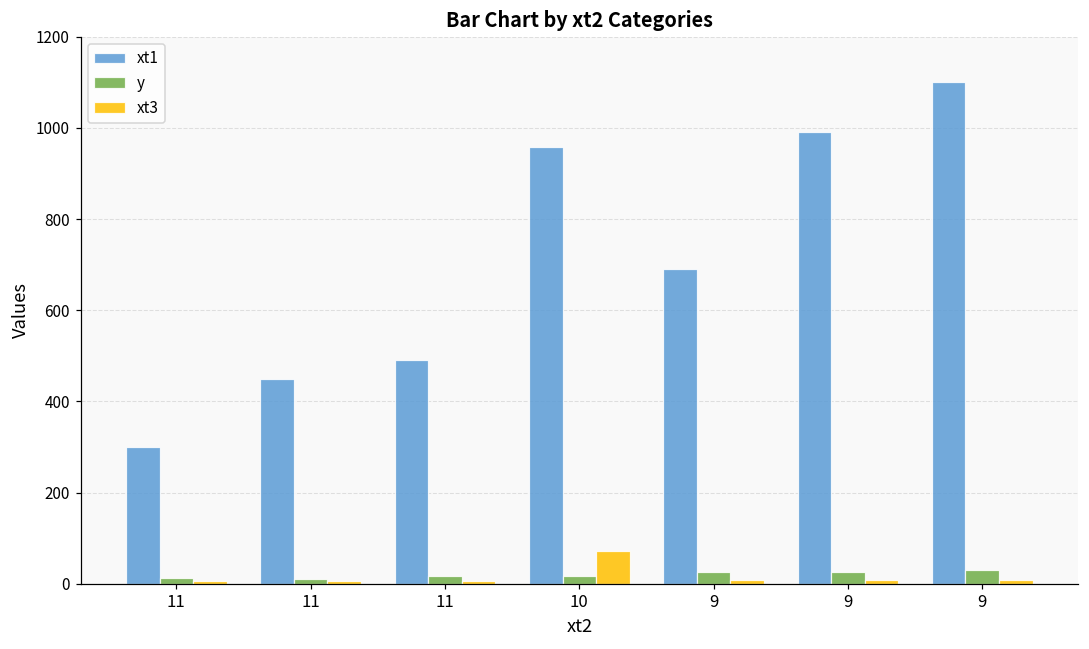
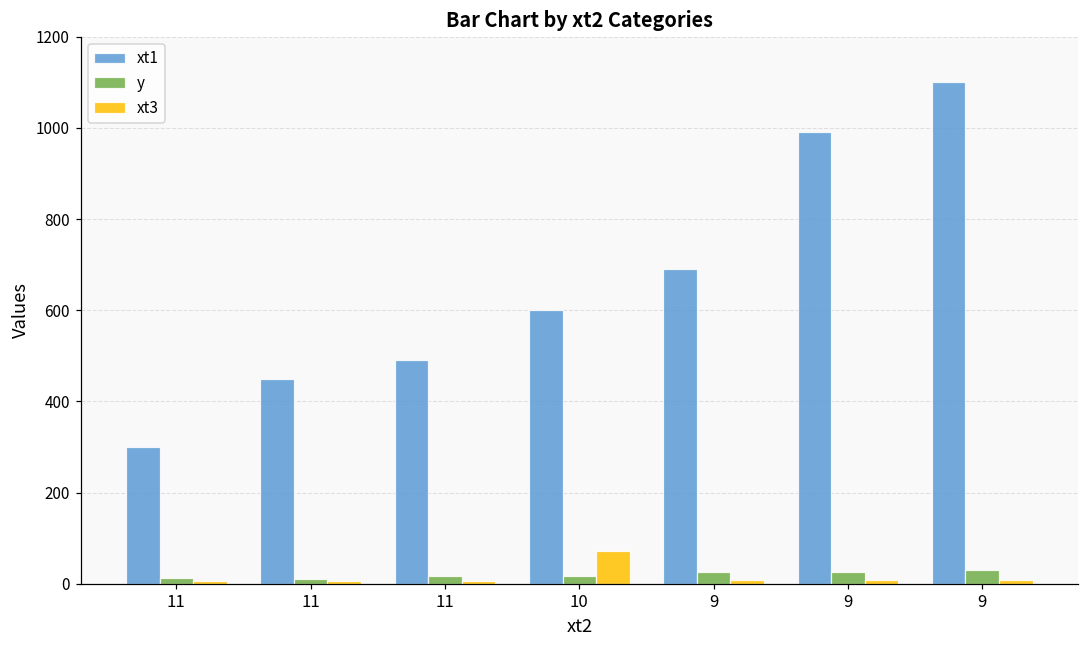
  {
    "xt1": {
-     "10": 960
+     "10": 600
    },
    "y": {
      "10": 20
    },
    "xt3": {
      "10": 70
    }
  }
